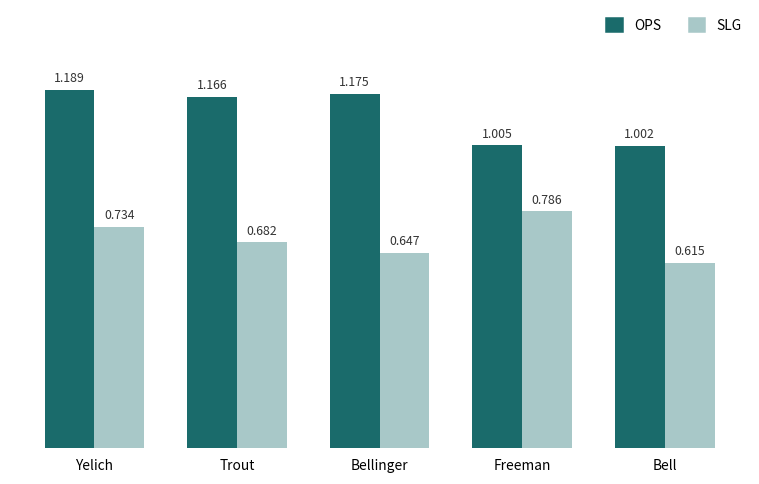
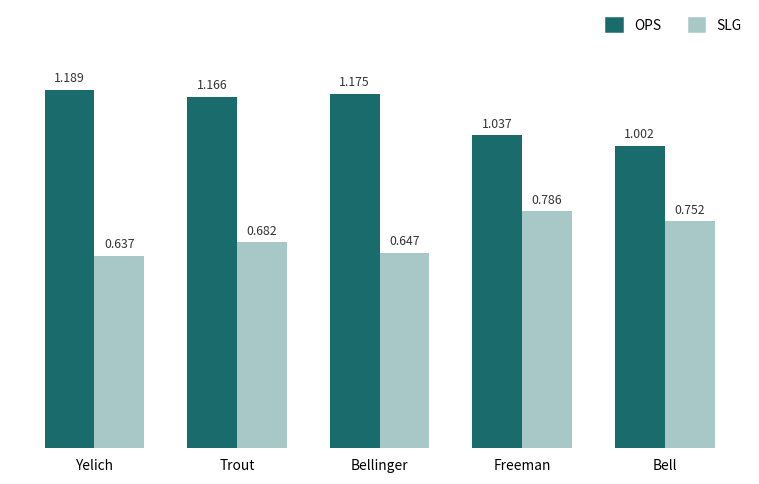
  {
    "OPS": {
      "Yelich": 1.189,
      "Trout": 1.166,
      "Bellinger": 1.175,
-     "Freeman": 1.005,
+     "Freeman": 1.037,
      "Bell": 1.002
    },
    "SLG": {
-     "Yelich": 0.734,
+     "Yelich": 0.637,
      "Trout": 0.682,
      "Bellinger": 0.647,
      "Freeman": 0.786,
-     "Bell": 0.615
+     "Bell": 0.752
    }
  }
